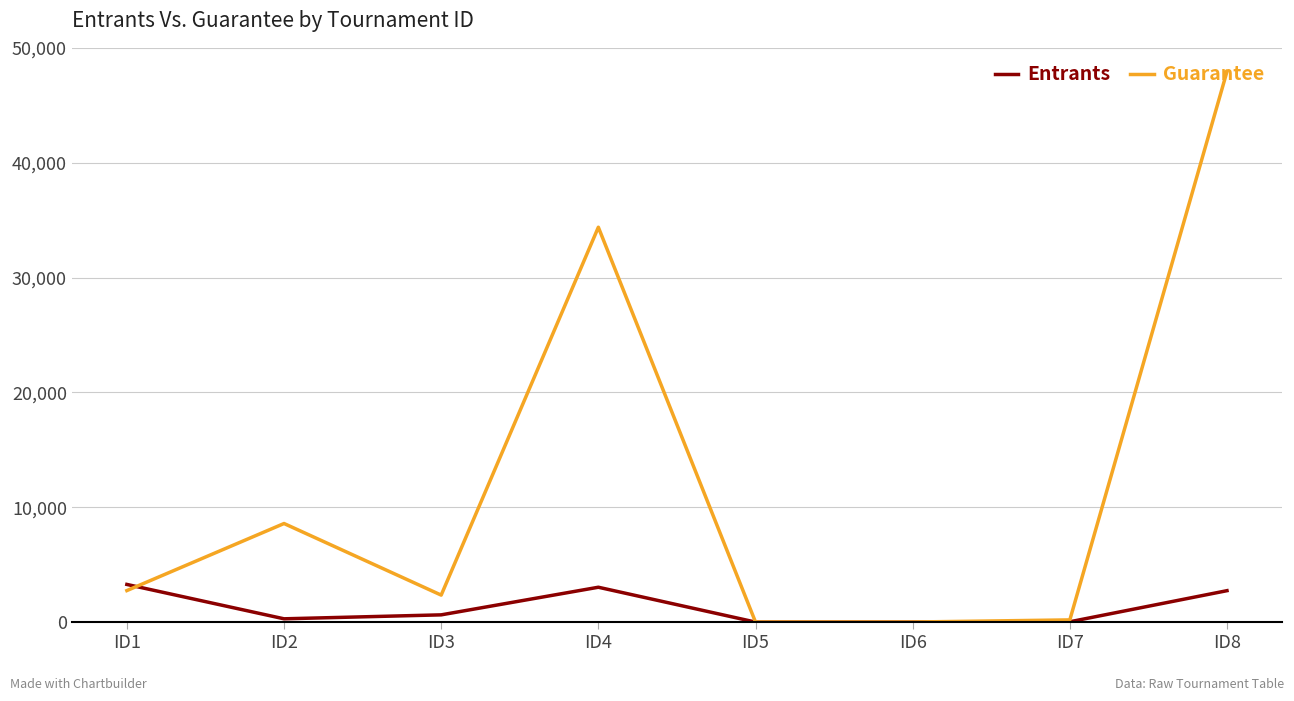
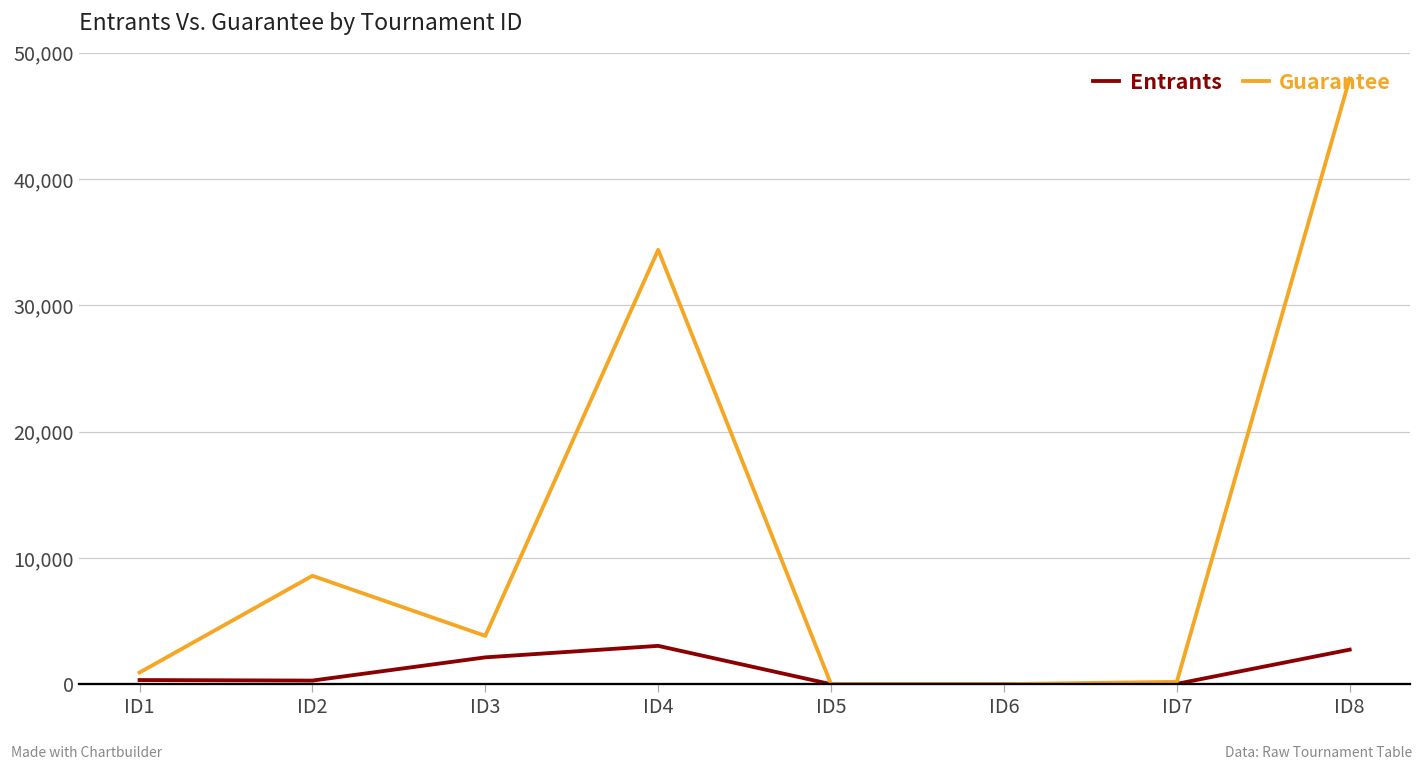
  {
    "Entrants": {
-     "ID1": "3,300",
+     "ID1": "300",
      "ID2": "300",
-     "ID3": "600",
+     "ID3": "2,100",
      "ID4": "3,000",
      "ID8": "2,700"
    },
    "Guarantee": {
-     "ID1": "2,800",
+     "ID1": "900",
      "ID2": "8,600",
-     "ID3": "2,400",
+     "ID3": "3,800",
      "ID4": "34,400",
      "ID8": "47,900"
    }
  }
